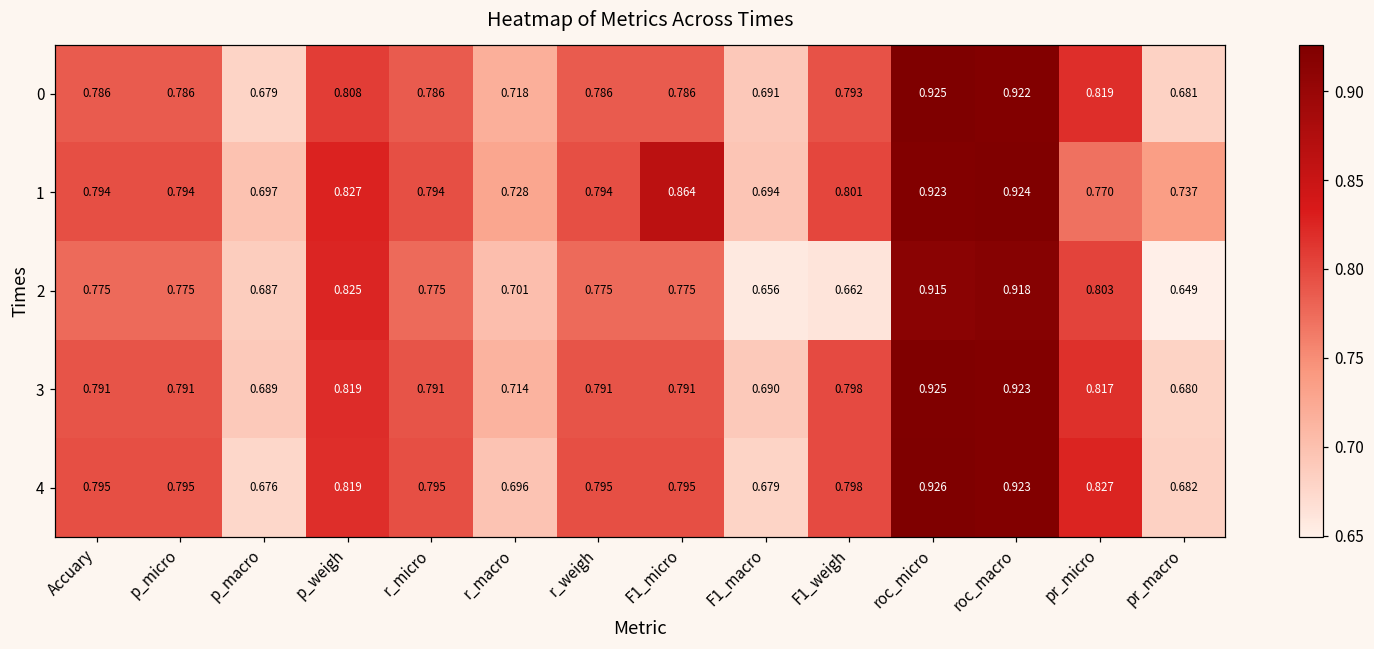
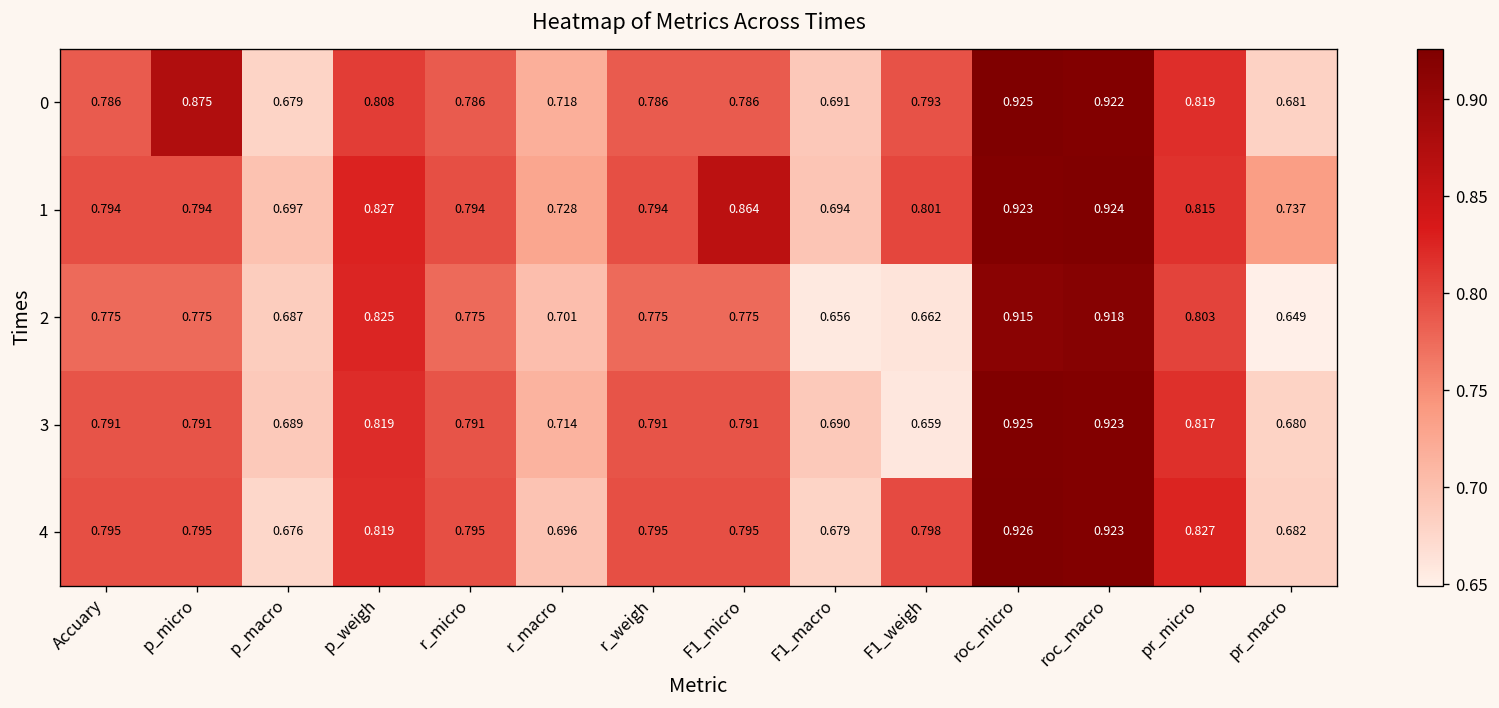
  {
    "0": {
      "Accuary": 0.786,
-     "p_micro": 0.786,
+     "p_micro": 0.875,
      "p_macro": 0.679,
      "p_weigh": 0.808,
      "r_micro": 0.786,
      "r_macro": 0.718,
      "r_weigh": 0.786,
      "F1_micro": 0.786,
      "F1_macro": 0.691,
      "F1_weigh": 0.793,
      "roc_micro": 0.925,
      "roc_macro": 0.922,
      "pr_micro": 0.819,
      "pr_macro": 0.681
    },
    "1": {
      "Accuary": 0.794,
      "p_micro": 0.794,
      "p_macro": 0.697,
      "p_weigh": 0.827,
      "r_micro": 0.794,
      "r_macro": 0.728,
      "r_weigh": 0.794,
      "F1_micro": 0.864,
      "F1_macro": 0.694,
      "F1_weigh": 0.801,
      "roc_micro": 0.923,
      "roc_macro": 0.924,
-     "pr_micro": 0.770,
+     "pr_micro": 0.815,
      "pr_macro": 0.737
    },
    "2": {
      "Accuary": 0.775,
      "p_micro": 0.775,
      "p_macro": 0.687,
      "p_weigh": 0.825,
      "r_micro": 0.775,
      "r_macro": 0.701,
      "r_weigh": 0.775,
      "F1_micro": 0.775,
      "F1_macro": 0.656,
      "F1_weigh": 0.662,
      "roc_micro": 0.915,
      "roc_macro": 0.918,
      "pr_micro": 0.803,
      "pr_macro": 0.649
    },
    "3": {
      "Accuary": 0.791,
      "p_micro": 0.791,
      "p_macro": 0.689,
      "p_weigh": 0.819,
      "r_micro": 0.791,
      "r_macro": 0.714,
      "r_weigh": 0.791,
      "F1_micro": 0.791,
      "F1_macro": 0.690,
-     "F1_weigh": 0.798,
+     "F1_weigh": 0.659,
      "roc_micro": 0.925,
      "roc_macro": 0.923,
      "pr_micro": 0.817,
      "pr_macro": 0.680
    },
    "4": {
      "Accuary": 0.795,
      "p_micro": 0.795,
      "p_macro": 0.676,
      "p_weigh": 0.819,
      "r_micro": 0.795,
      "r_macro": 0.696,
      "r_weigh": 0.795,
      "F1_micro": 0.795,
      "F1_macro": 0.679,
      "F1_weigh": 0.798,
      "roc_micro": 0.926,
      "roc_macro": 0.923,
      "pr_micro": 0.827,
      "pr_macro": 0.682
    }
  }
